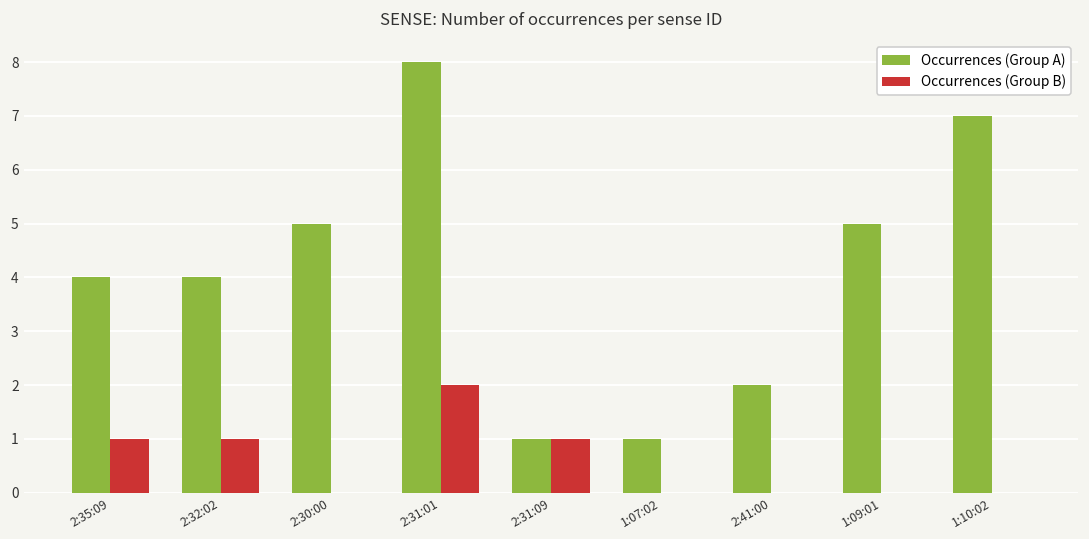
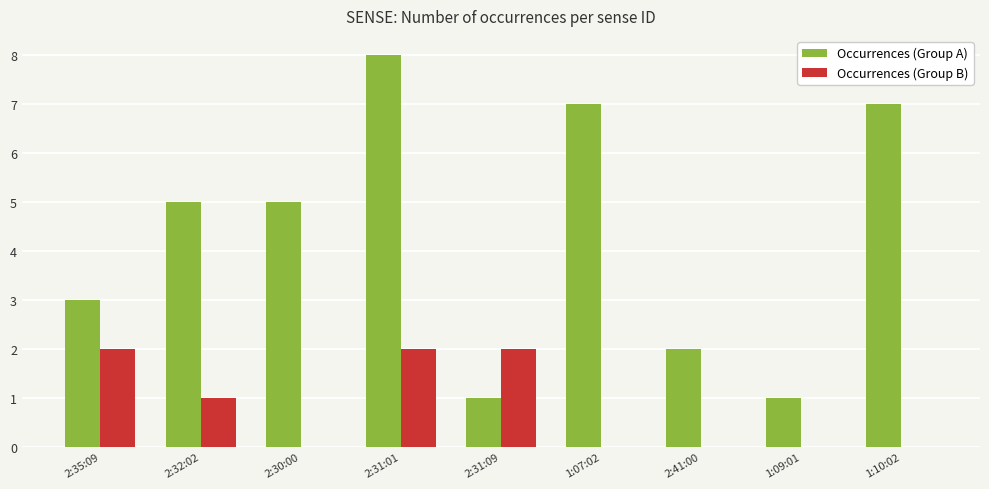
  {
    "Occurrences (Group A)": {
-     "2:35:09": 4,
-     "2:32:02": 4,
+     "2:35:09": 3,
+     "2:32:02": 5,
      "2:30:00": 5,
      "2:31:01": 8,
      "2:31:09": 1,
-     "1:07:02": 1,
+     "1:07:02": 7,
      "2:41:00": 2,
-     "1:09:01": 5,
+     "1:09:01": 1,
      "1:10:02": 7
    },
    "Occurrences (Group B)": {
-     "2:35:09": 1,
+     "2:35:09": 2,
      "2:32:02": 1,
      "2:30:00": 0,
      "2:31:01": 2,
-     "2:31:09": 1,
+     "2:31:09": 2,
      "1:07:02": 0,
      "2:41:00": 0,
      "1:09:01": 0,
      "1:10:02": 0
    }
  }
